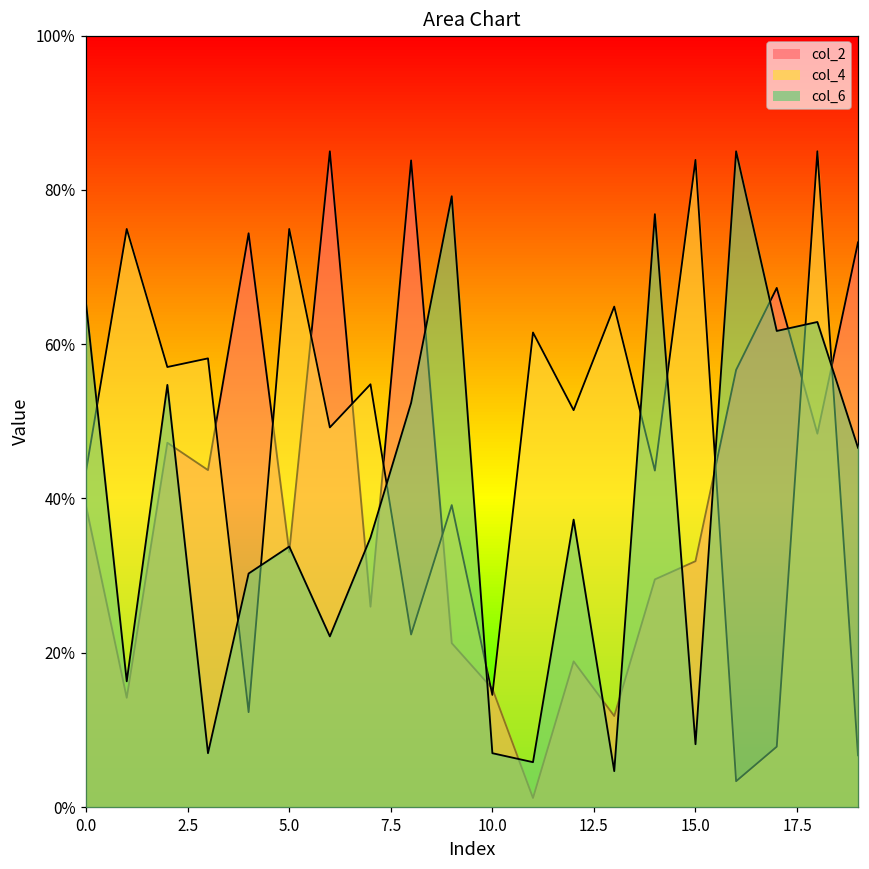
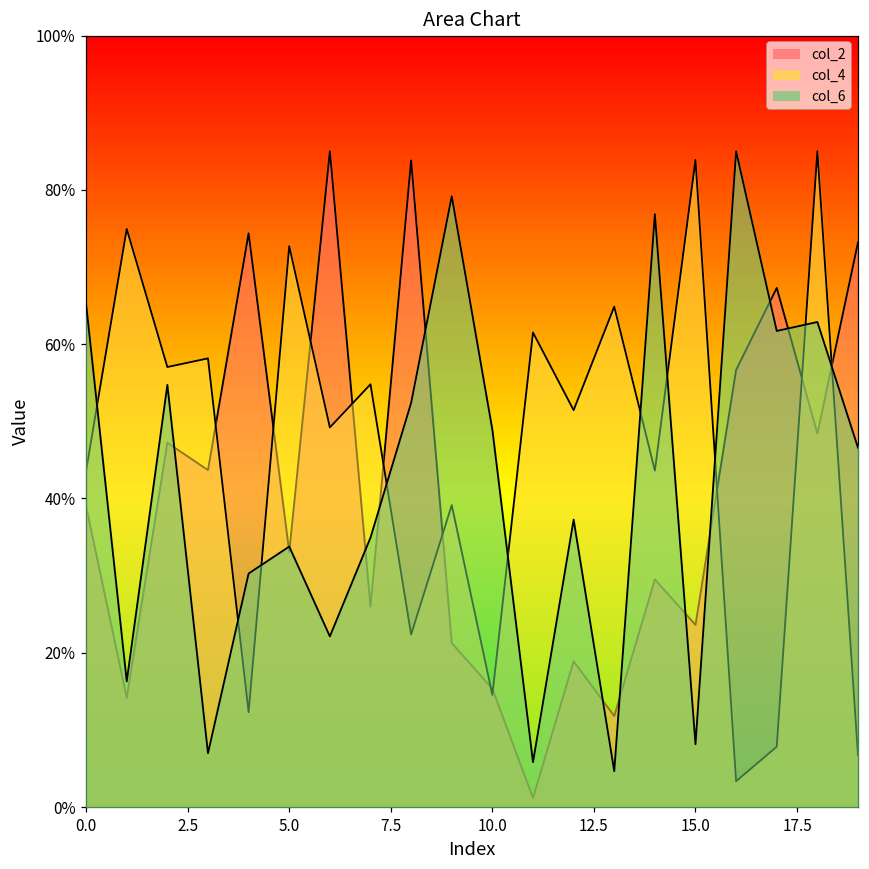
  {
    "col_2": {
      "0.0": "39%",
      "5.0": "33%",
      "10.0": "15%",
-     "15.0": "32%"
+     "15.0": "24%"
    },
    "col_4": {
      "0.0": "44%",
-     "5.0": "75%",
+     "5.0": "73%",
      "10.0": "15%",
      "15.0": "84%"
    },
    "col_6": {
      "0.0": "65%",
      "5.0": "34%",
-     "10.0": "7%",
+     "10.0": "49%",
      "15.0": "8%"
    }
  }
